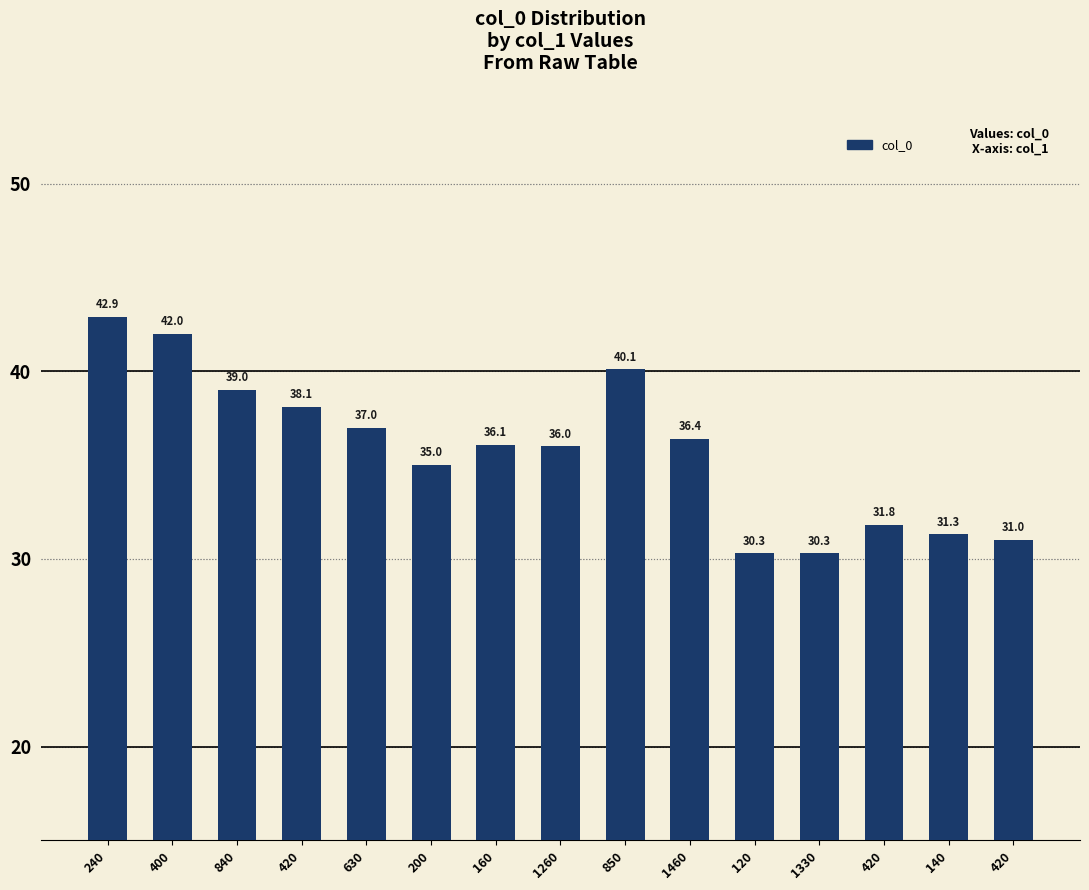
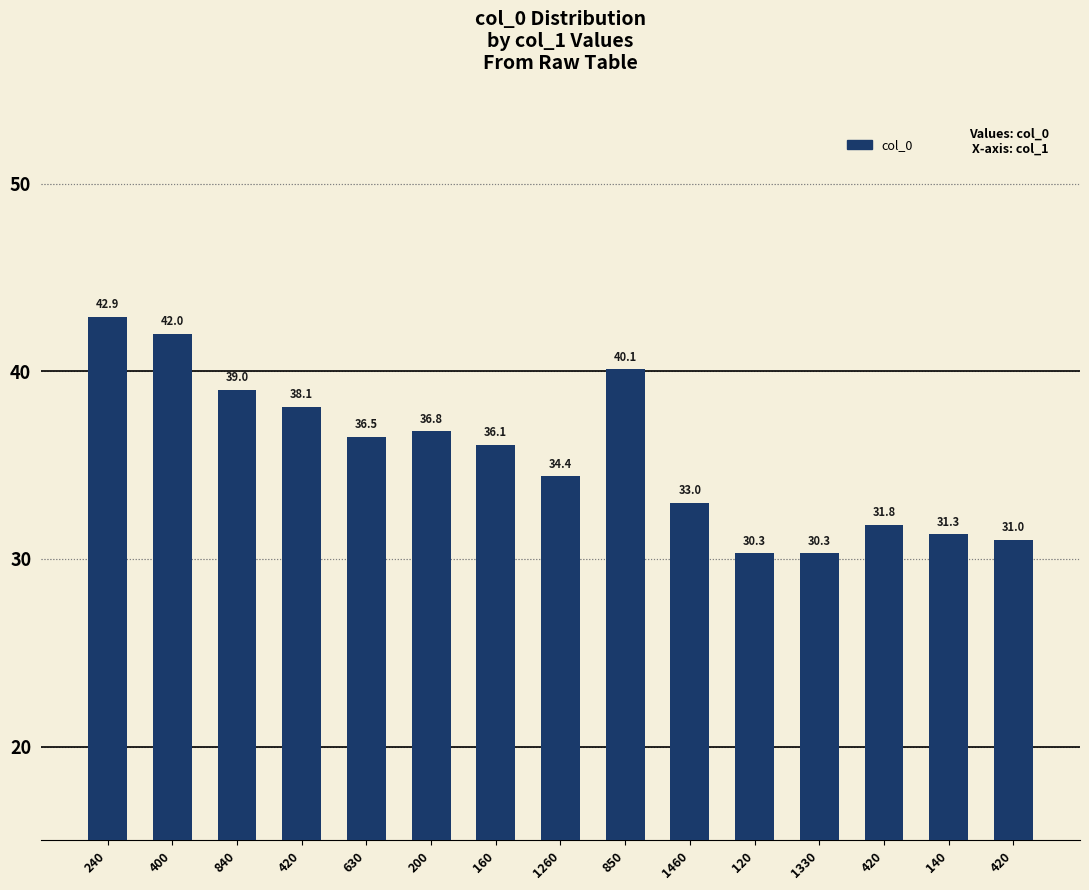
  {
    "240": 42.9,
    "400": 42.0,
    "840": 39.0,
-   "630": 37.0,
-   "200": 35.0,
+   "630": 36.5,
+   "200": 36.8,
    "160": 36.1,
-   "1260": 36.0,
+   "1260": 34.4,
    "850": 40.1,
-   "1460": 36.4,
+   "1460": 33.0,
    "120": 30.3,
    "1330": 30.3,
    "140": 31.3
  }
